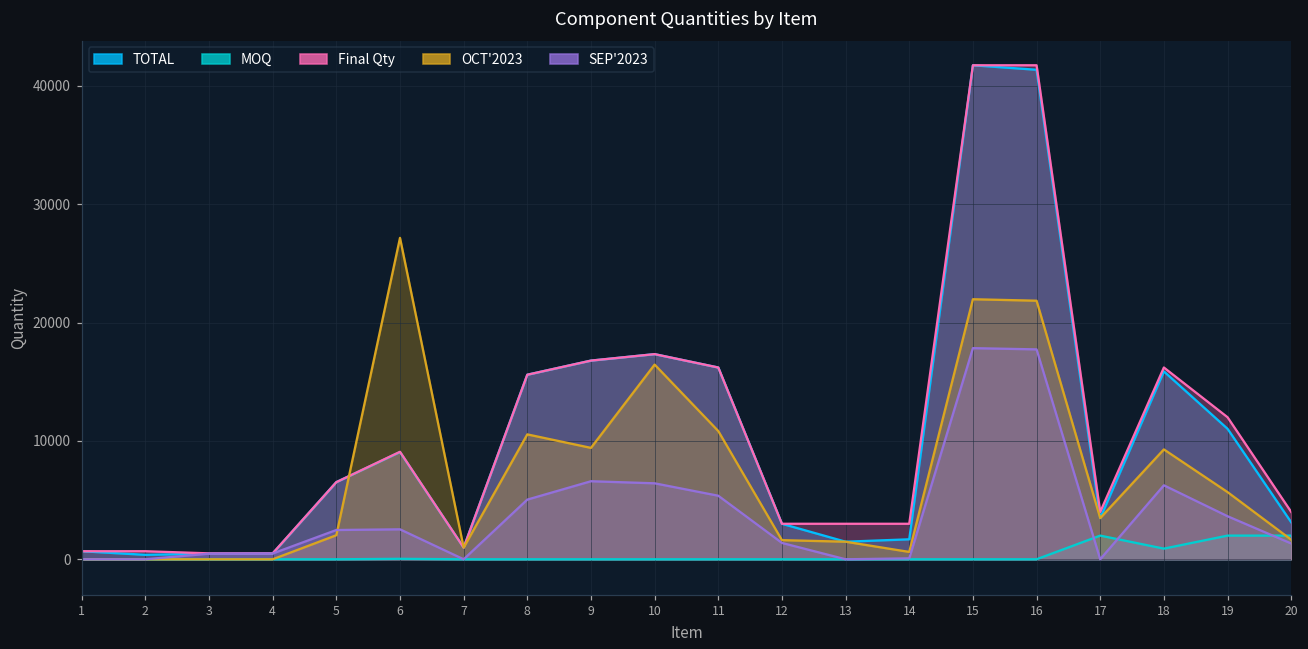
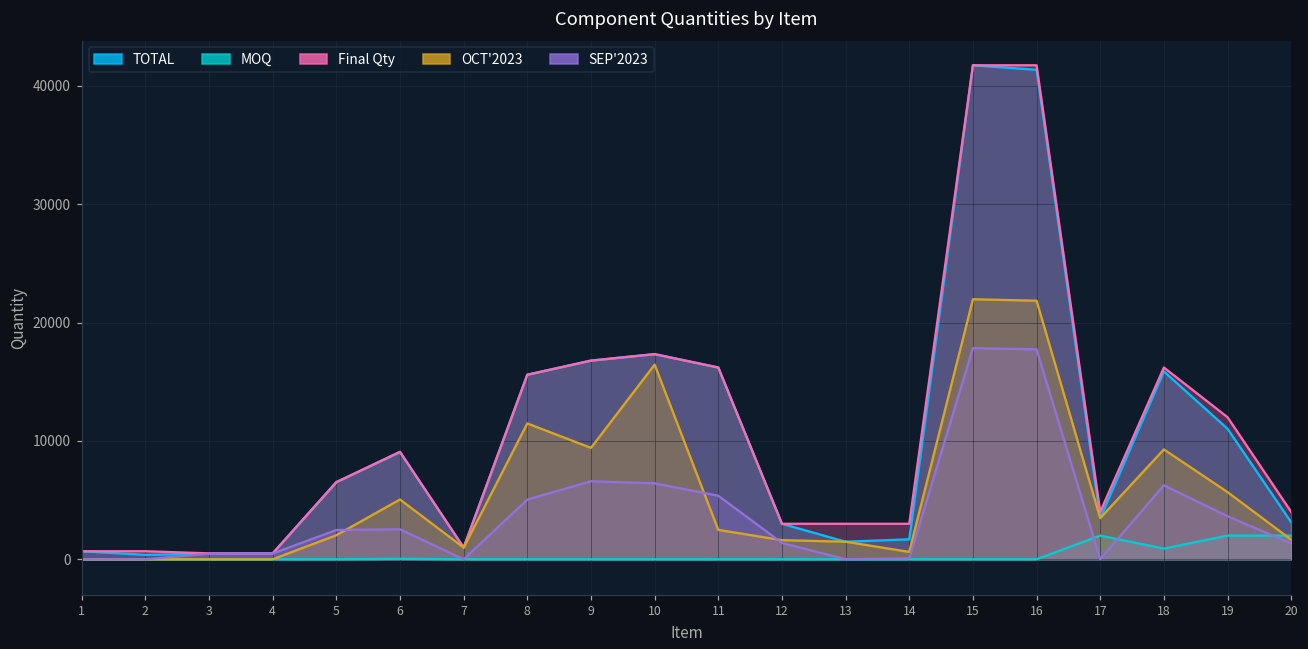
  {
    "OCT'2023": {
      "5": 2000,
-     "6": 27200,
-     "8": 10600,
+     "6": 5100,
+     "8": 11500,
      "9": 9400,
      "10": 16400,
-     "11": 10800,
+     "11": 2500,
      "12": 1600,
      "14": 600,
      "15": 22000,
      "16": 21800,
      "18": 9300,
      "19": 5700,
      "20": 1700
    }
  }
